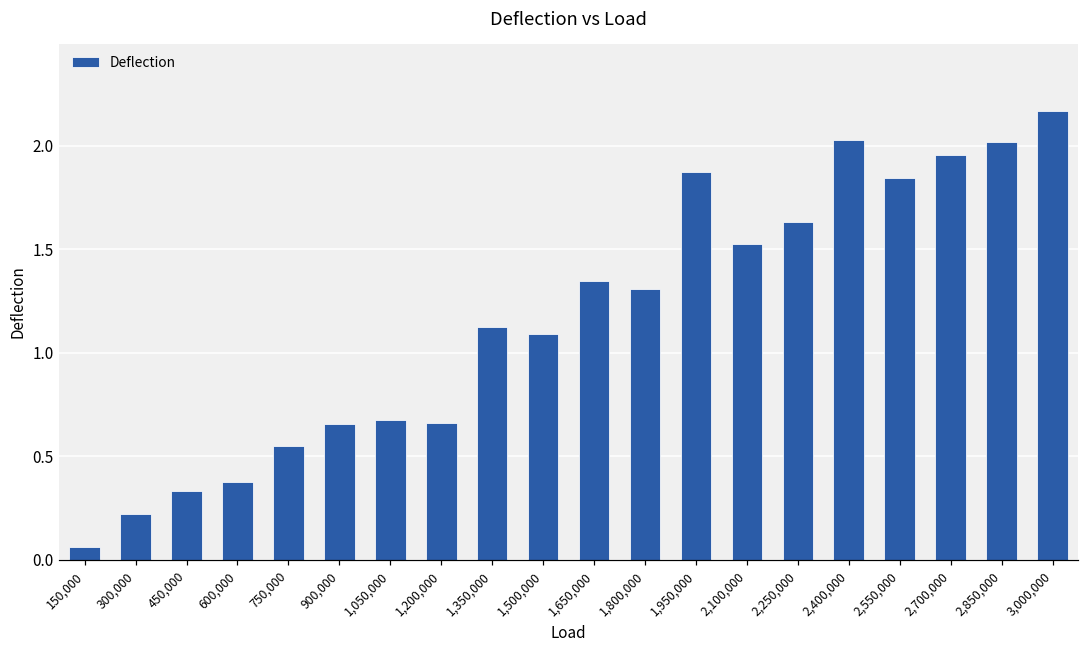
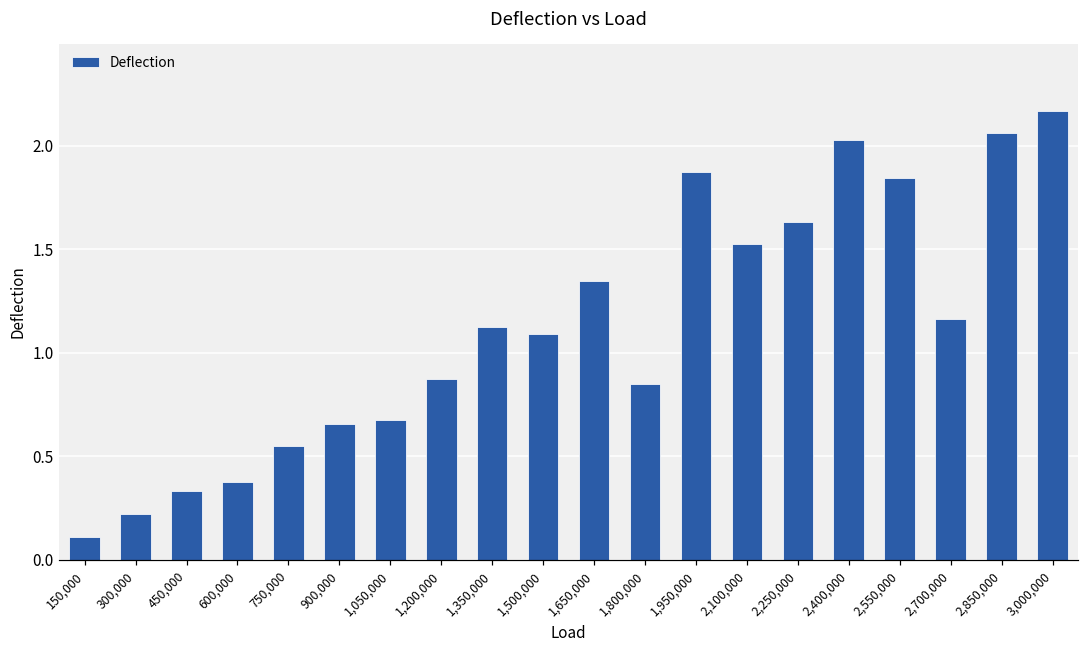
  {
-   "150,000": 0.06,
+   "150,000": 0.11,
    "300,000": 0.22,
    "450,000": 0.33,
    "600,000": 0.38,
    "750,000": 0.55,
    "900,000": 0.66,
    "1,050,000": 0.68,
-   "1,200,000": 0.66,
+   "1,200,000": 0.87,
    "1,350,000": 1.12,
    "1,500,000": 1.09,
    "1,650,000": 1.35,
-   "1,800,000": 1.31,
+   "1,800,000": 0.85,
    "1,950,000": 1.88,
    "2,100,000": 1.52,
    "2,250,000": 1.63,
    "2,400,000": 2.03,
    "2,550,000": 1.85,
-   "2,700,000": 1.95,
-   "2,850,000": 2.02,
+   "2,700,000": 1.16,
+   "2,850,000": 2.06,
    "3,000,000": 2.17
  }
